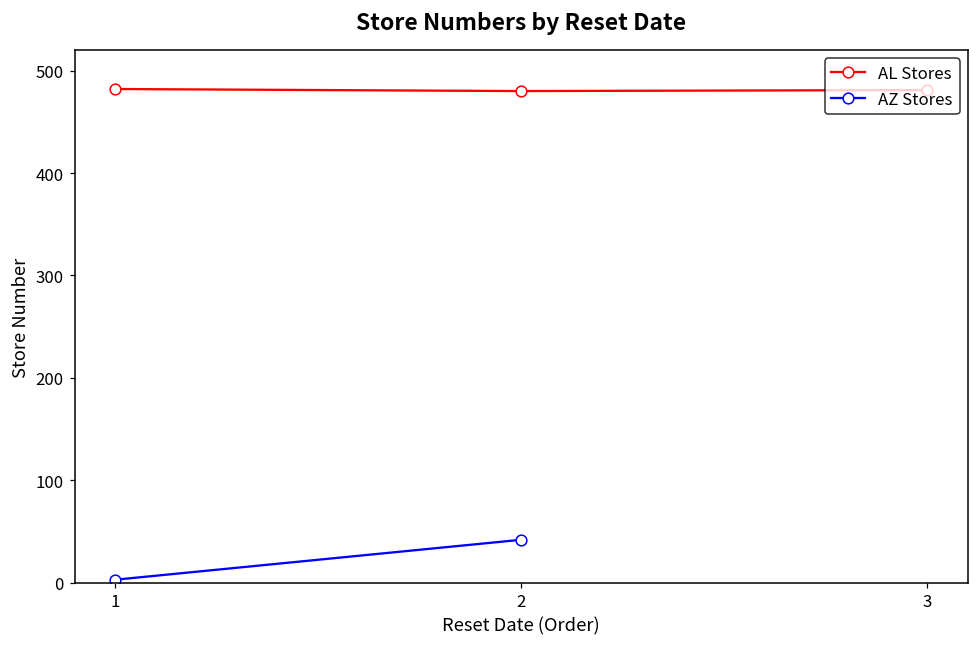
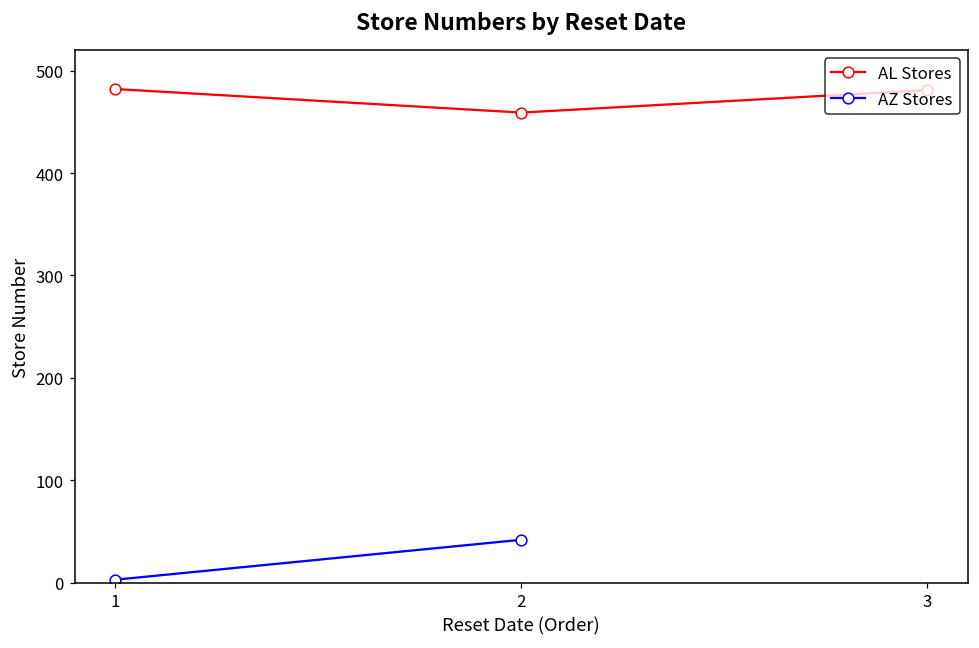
  {
    "AL Stores": {
      "1": 480,
-     "2": 480
+     "2": 460
    },
    "AZ Stores": {
      "1": 0,
      "2": 40
    }
  }
